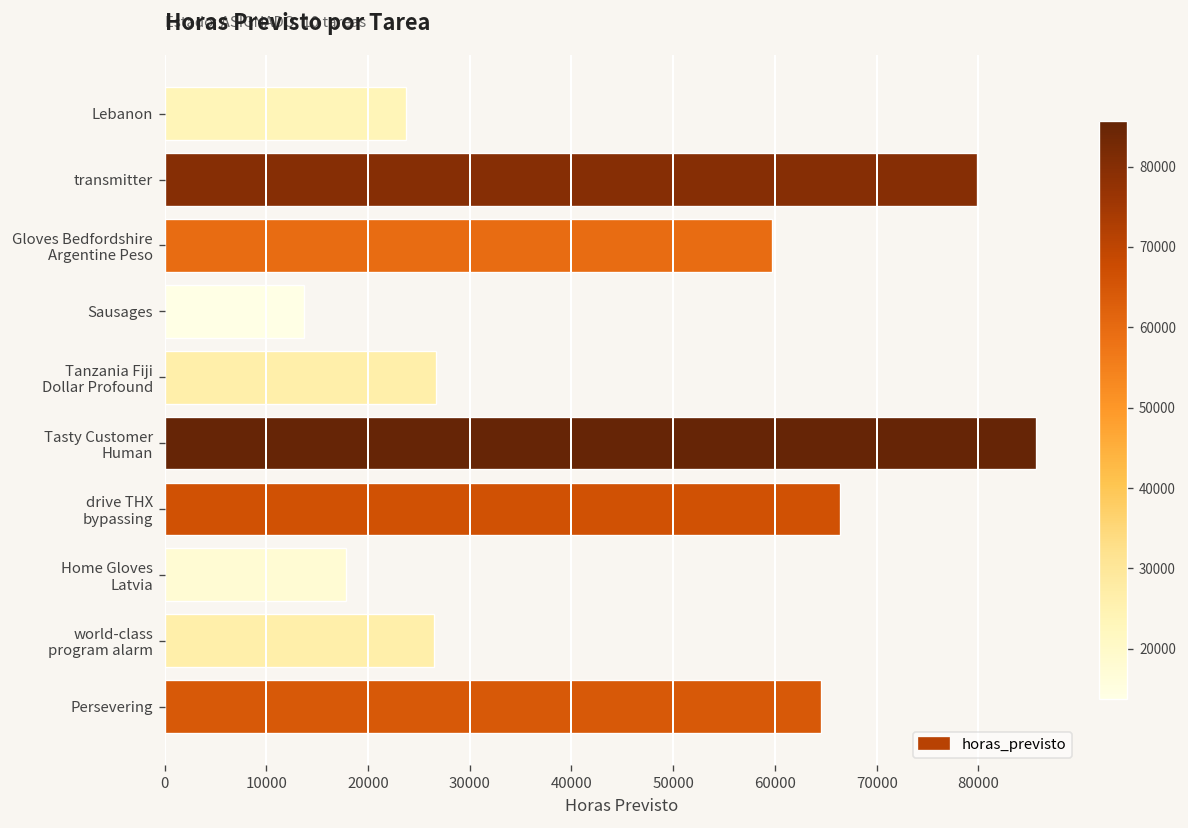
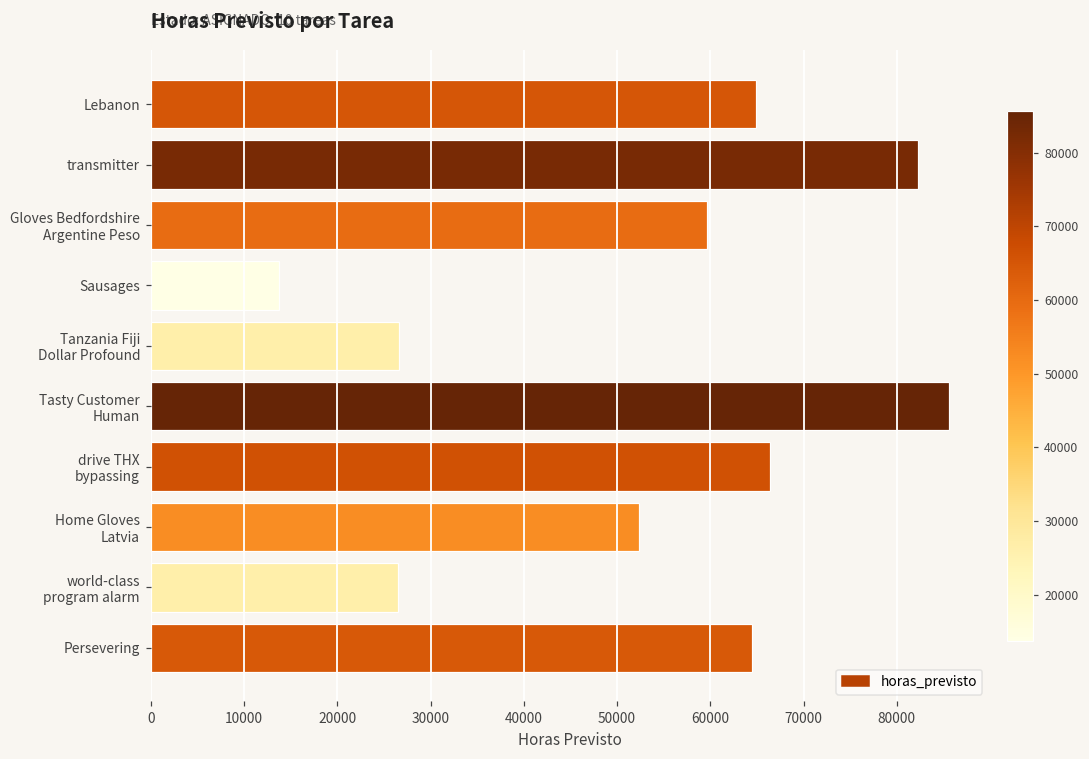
  {
-   "Lebanon": 24000,
-   "transmitter": 80000,
+   "Lebanon": 65000,
+   "transmitter": 82000,
    "Gloves Bedfordshire Argentine Peso": 60000,
    "Sausages": 14000,
    "Tanzania Fiji Dollar Profound": 27000,
    "Tasty Customer Human": 86000,
    "drive THX bypassing": 66000,
-   "Home Gloves Latvia": 18000,
+   "Home Gloves Latvia": 52000,
    "world-class program alarm": 27000,
    "Persevering": 65000
  }
